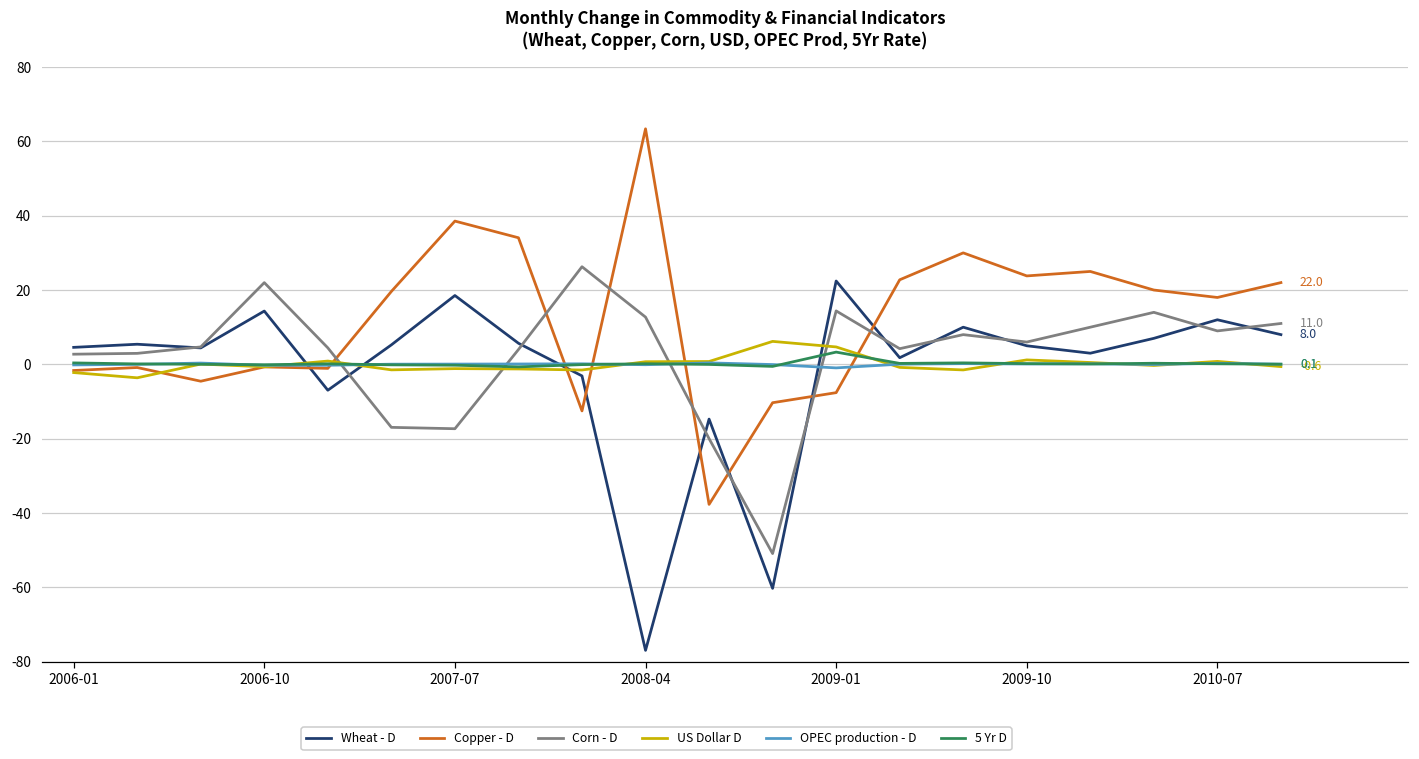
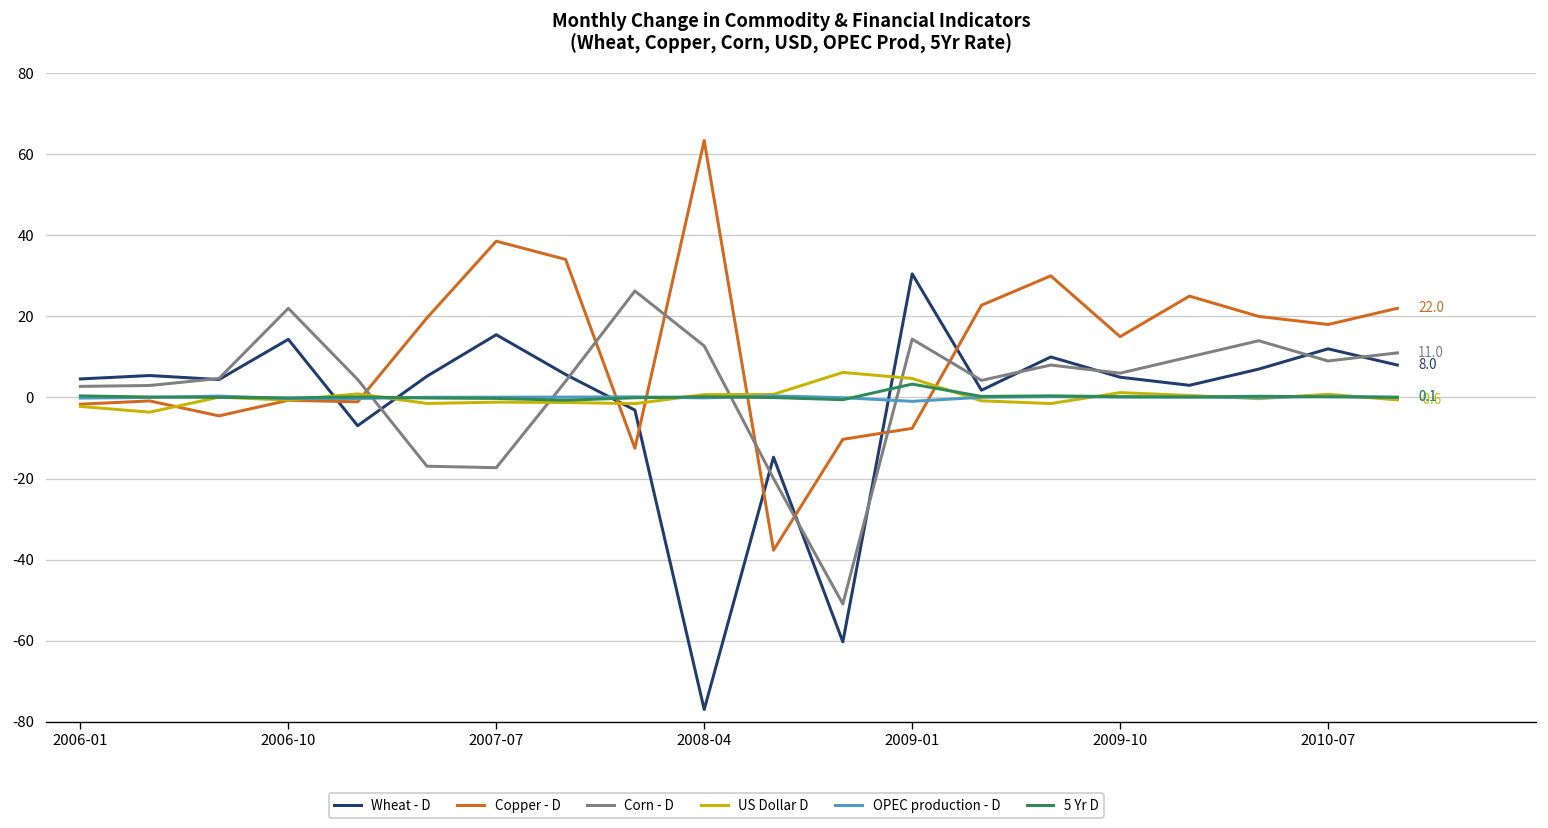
  {
    "Wheat - D": {
      "2006-01": 5,
      "2006-10": 14,
-     "2007-07": 19,
+     "2007-07": 15,
      "2008-04": -77,
-     "2009-01": 22,
+     "2009-01": 30,
      "2009-10": 5,
      "2010-07": 12
    },
    "Copper - D": {
      "2007-07": 39,
      "2008-04": 63,
      "2009-01": -8,
-     "2009-10": 24,
+     "2009-10": 15,
      "2010-07": 18
    },
    "Corn - D": {
      "2006-01": 3,
      "2006-10": 22,
      "2007-07": -17,
      "2008-04": 13,
      "2009-01": 14,
      "2009-10": 6,
      "2010-07": 9
    },
    "US Dollar D": {
      "2007-07": -1,
      "2009-01": 5,
      "2009-10": 1
    },
    "OPEC production - D": {
      "2009-01": -1
    },
    "5 Yr D": {
      "2009-01": 3
    }
  }
